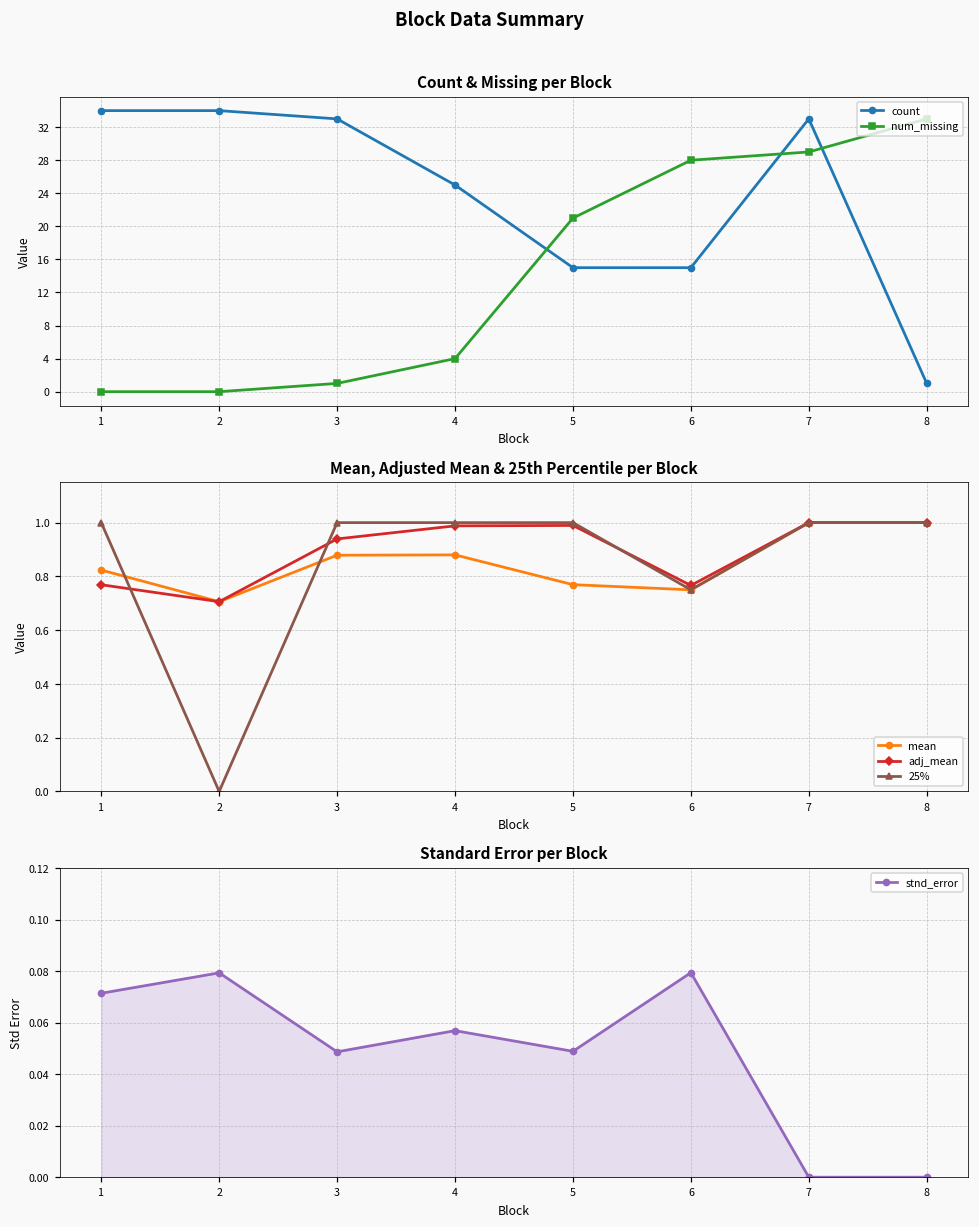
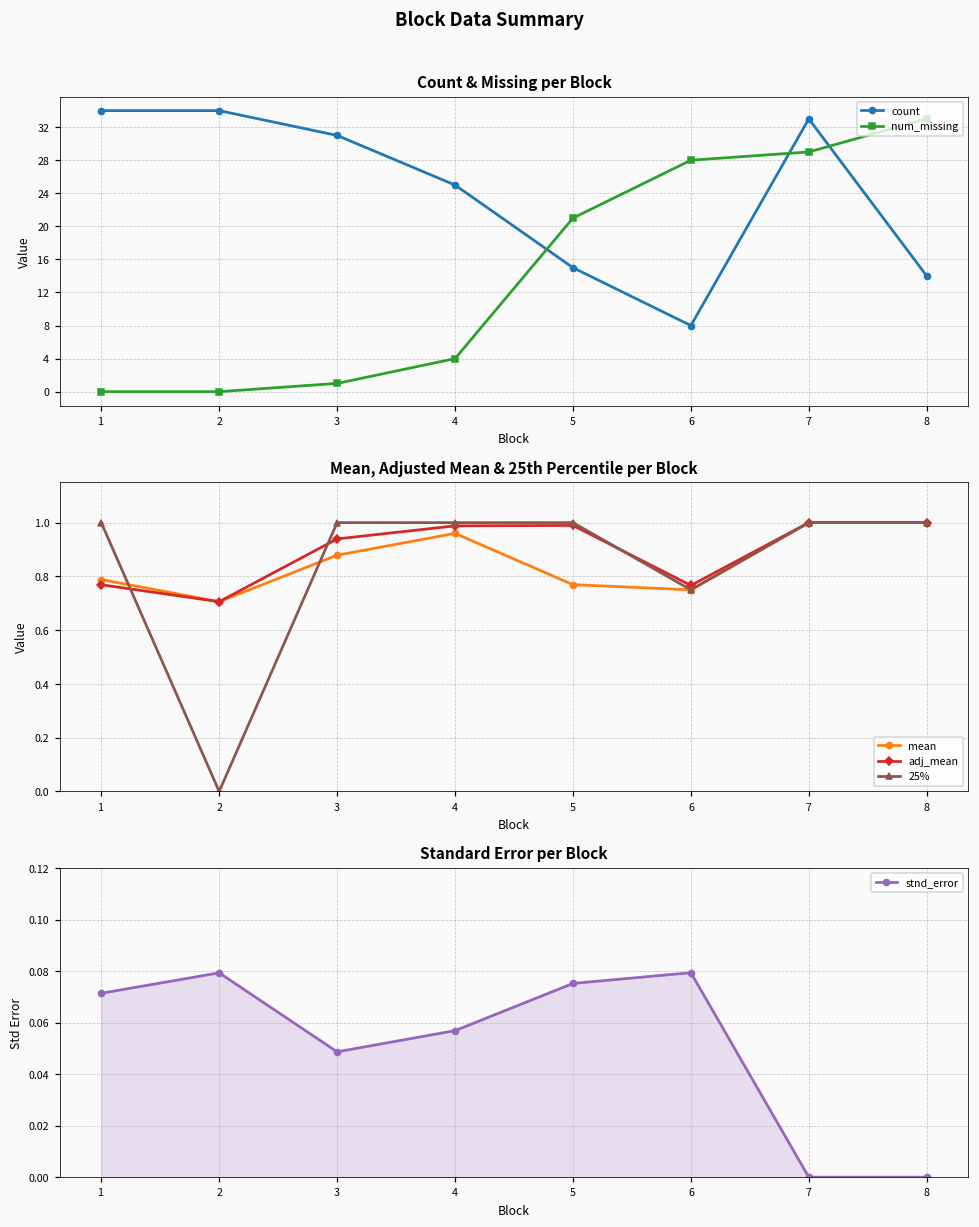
  {
    "Count & Missing per Block": {
      "count": {
        "1": 34,
        "2": 34,
-       "3": 33,
+       "3": 31,
        "4": 25,
        "5": 15,
-       "6": 15,
+       "6": 8,
        "7": 33,
-       "8": 1
+       "8": 14
      },
      "num_missing": {
        "1": 0,
        "2": 0,
        "3": 1,
        "4": 4,
        "5": 21,
        "6": 28,
        "7": 29
      }
    },
    "Mean, Adjusted Mean & 25th Percentile per Block": {
      "mean": {
-       "1": 0.82,
+       "1": 0.79,
        "3": 0.88,
-       "4": 0.88,
+       "4": 0.96,
        "5": 0.77
      },
      "adj_mean": {
        "1": 0.77,
        "3": 0.94,
        "4": 0.99,
        "6": 0.77
      },
      "25%": {
        "1": 1.00,
        "2": 0.00,
        "3": 1.00,
        "4": 1.00
      }
    },
    "Standard Error per Block": {
      "1": 0.071,
      "2": 0.079,
      "3": 0.049,
      "4": 0.057,
-     "5": 0.049,
+     "5": 0.075,
      "6": 0.079,
      "7": 0.000,
      "8": 0.000
    }
  }
